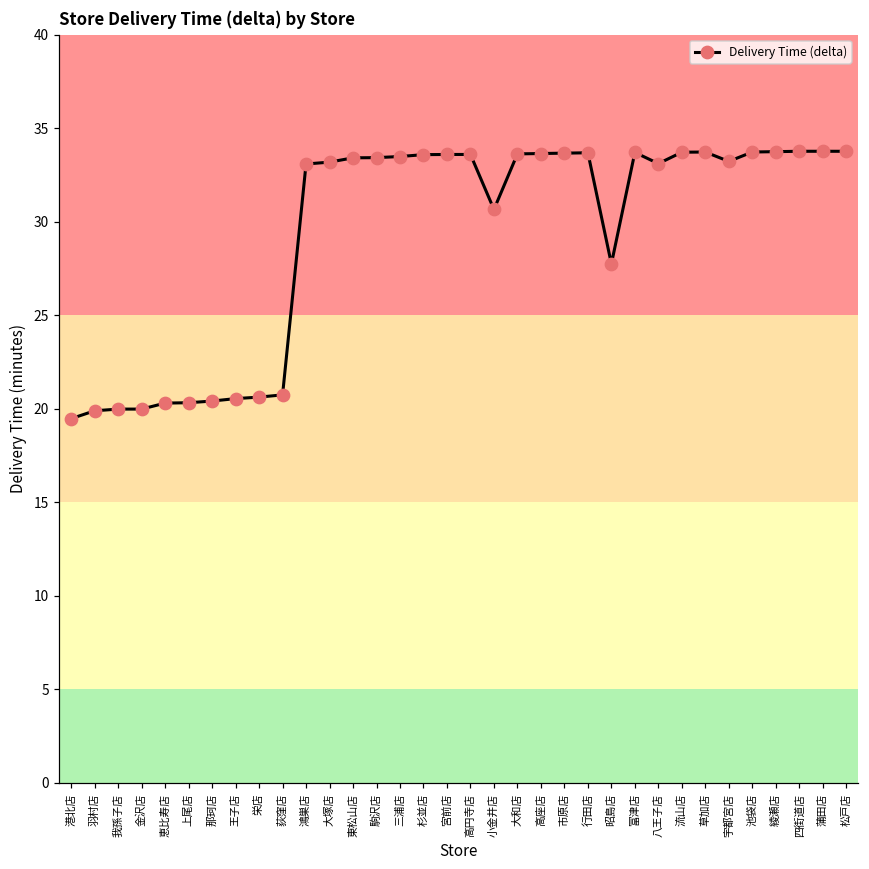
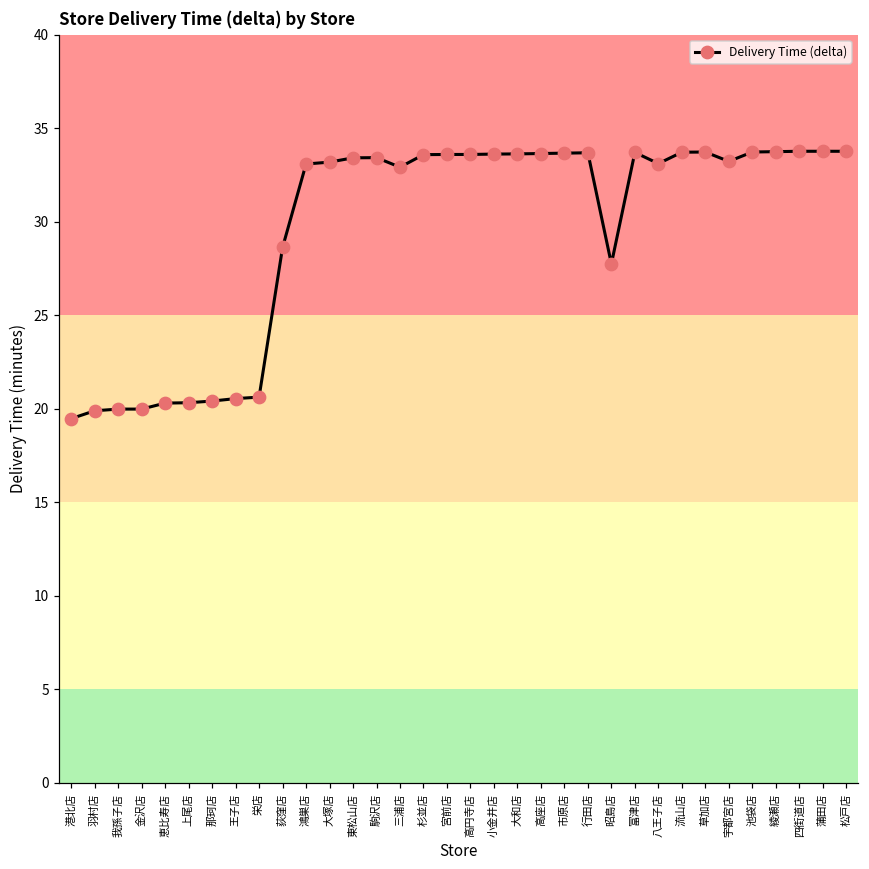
  {
    "港北店": 19.5,
    "羽村店": 19.9,
    "我孫子店": 20.0,
    "金沢店": 20.0,
    "恵比寿店": 20.3,
    "上尾店": 20.3,
    "那珂店": 20.4,
    "王子店": 20.5,
    "栄店": 20.6,
-   "荻窪店": 20.7,
+   "荻窪店": 28.6,
    "鴻巣店": 33.1,
    "大塚店": 33.2,
    "東松山店": 33.4,
    "駒沢店": 33.4,
-   "三浦店": 33.5,
+   "三浦店": 32.9,
    "杉並店": 33.6,
    "宮前店": 33.6,
    "高円寺店": 33.6,
-   "小金井店": 30.7,
+   "小金井店": 33.6,
    "大和店": 33.6,
    "高座店": 33.6,
    "市原店": 33.7,
    "行田店": 33.7,
    "昭島店": 27.7,
    "富津店": 33.7,
    "八王子店": 33.1,
    "流山店": 33.7,
    "草加店": 33.7,
    "宇都宮店": 33.2,
    "池袋店": 33.7,
    "綾瀬店": 33.7,
    "四街道店": 33.8,
    "蒲田店": 33.8,
    "松戸店": 33.8
  }
